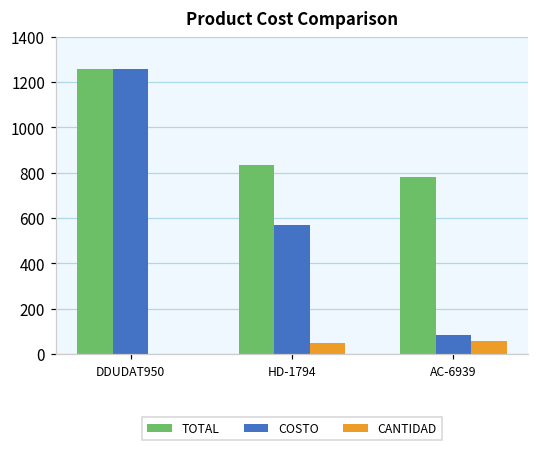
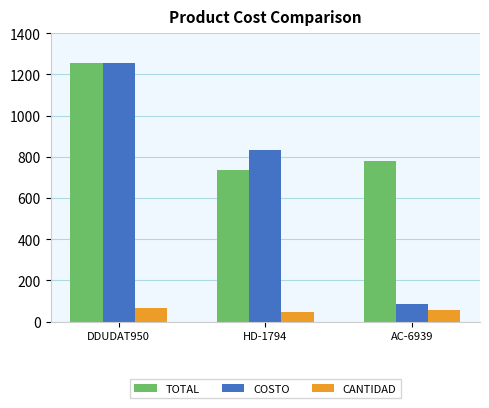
  {
    "TOTAL": {
      "DDUDAT950": 1260,
-     "HD-1794": 830,
+     "HD-1794": 730,
      "AC-6939": 780
    },
    "COSTO": {
      "DDUDAT950": 1260,
-     "HD-1794": 570,
+     "HD-1794": 830,
      "AC-6939": 80
    },
    "CANTIDAD": {
-     "DDUDAT950": 0,
+     "DDUDAT950": 70,
      "HD-1794": 50,
      "AC-6939": 60
    }
  }
